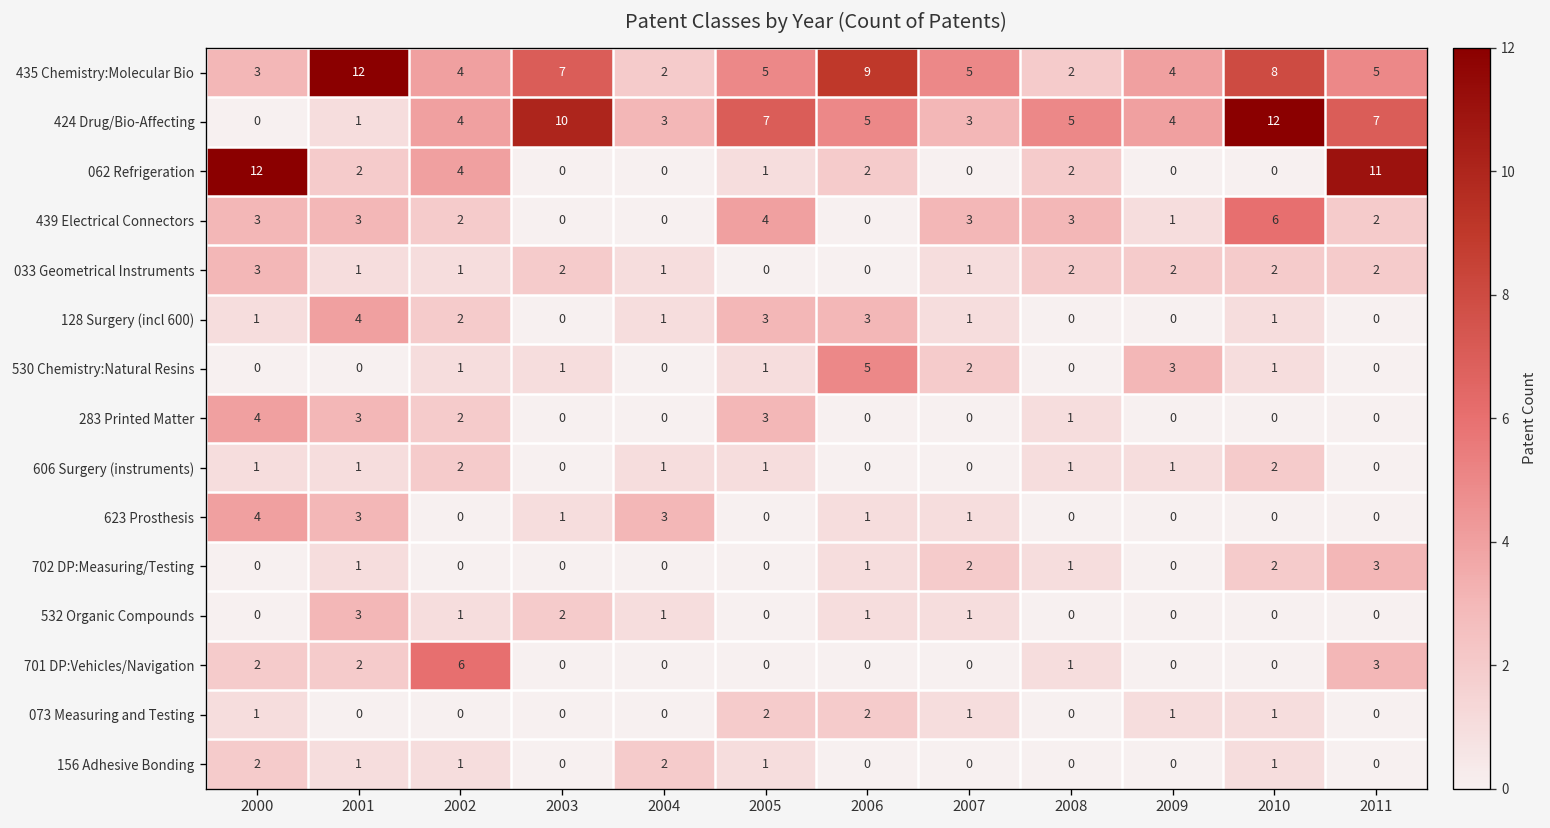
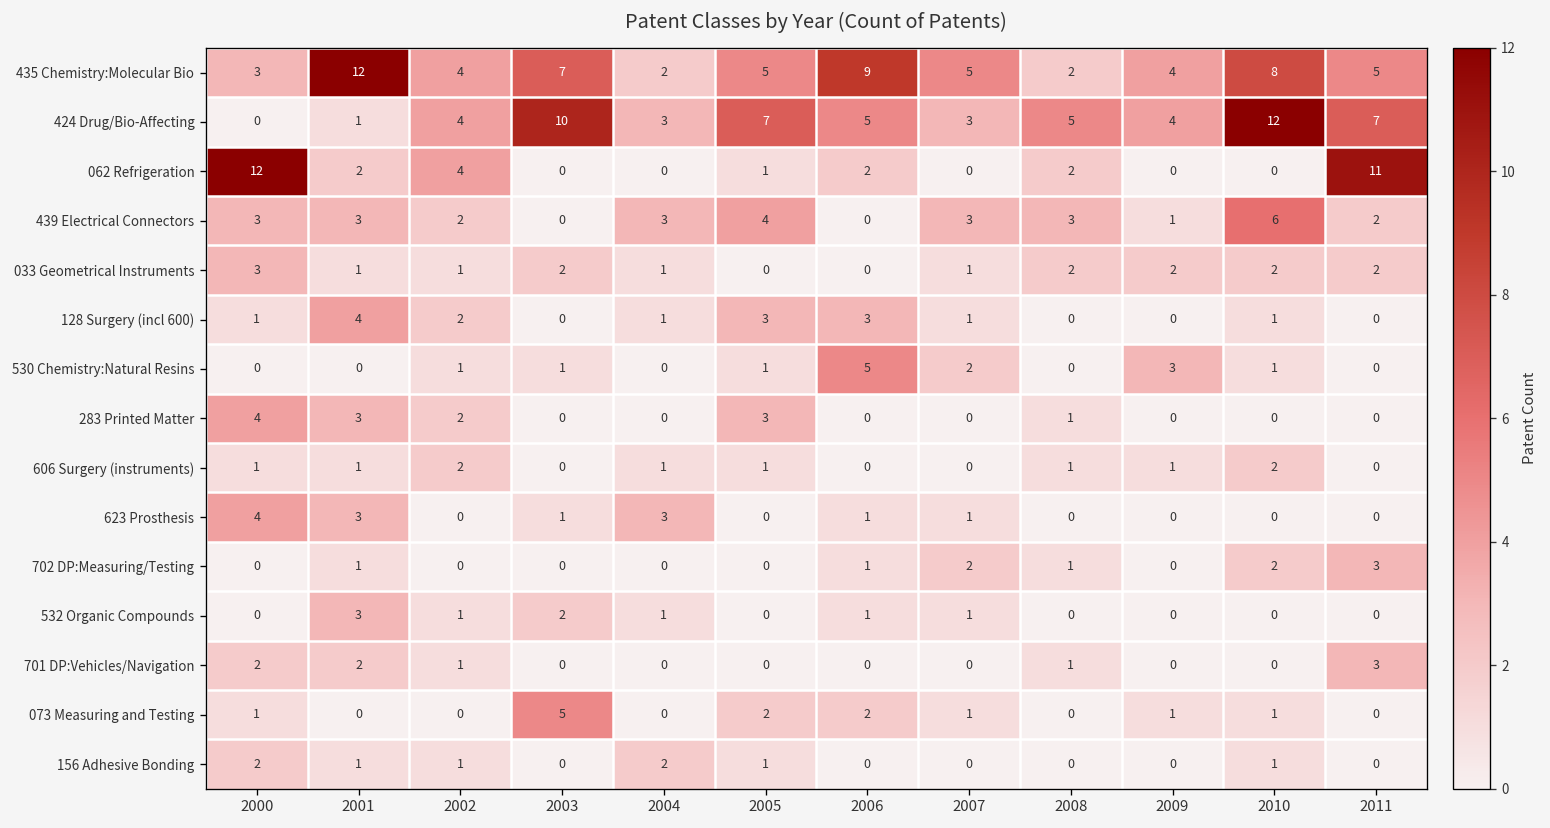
  {
    "435 Chemistry:Molecular Bio": {
      "2000": 3,
      "2001": 12,
      "2002": 4,
      "2003": 7,
      "2004": 2,
      "2005": 5,
      "2006": 9,
      "2007": 5,
      "2008": 2,
      "2009": 4,
      "2010": 8,
      "2011": 5
    },
    "424 Drug/Bio-Affecting": {
      "2000": 0,
      "2001": 1,
      "2002": 4,
      "2003": 10,
      "2004": 3,
      "2005": 7,
      "2006": 5,
      "2007": 3,
      "2008": 5,
      "2009": 4,
      "2010": 12,
      "2011": 7
    },
    "062 Refrigeration": {
      "2000": 12,
      "2001": 2,
      "2002": 4,
      "2003": 0,
      "2004": 0,
      "2005": 1,
      "2006": 2,
      "2007": 0,
      "2008": 2,
      "2009": 0,
      "2010": 0,
      "2011": 11
    },
    "439 Electrical Connectors": {
      "2000": 3,
      "2001": 3,
      "2002": 2,
      "2003": 0,
-     "2004": 0,
+     "2004": 3,
      "2005": 4,
      "2006": 0,
      "2007": 3,
      "2008": 3,
      "2009": 1,
      "2010": 6,
      "2011": 2
    },
    "033 Geometrical Instruments": {
      "2000": 3,
      "2001": 1,
      "2002": 1,
      "2003": 2,
      "2004": 1,
      "2005": 0,
      "2006": 0,
      "2007": 1,
      "2008": 2,
      "2009": 2,
      "2010": 2,
      "2011": 2
    },
    "128 Surgery (incl 600)": {
      "2000": 1,
      "2001": 4,
      "2002": 2,
      "2003": 0,
      "2004": 1,
      "2005": 3,
      "2006": 3,
      "2007": 1,
      "2008": 0,
      "2009": 0,
      "2010": 1,
      "2011": 0
    },
    "530 Chemistry:Natural Resins": {
      "2000": 0,
      "2001": 0,
      "2002": 1,
      "2003": 1,
      "2004": 0,
      "2005": 1,
      "2006": 5,
      "2007": 2,
      "2008": 0,
      "2009": 3,
      "2010": 1,
      "2011": 0
    },
    "283 Printed Matter": {
      "2000": 4,
      "2001": 3,
      "2002": 2,
      "2003": 0,
      "2004": 0,
      "2005": 3,
      "2006": 0,
      "2007": 0,
      "2008": 1,
      "2009": 0,
      "2010": 0,
      "2011": 0
    },
    "606 Surgery (instruments)": {
      "2000": 1,
      "2001": 1,
      "2002": 2,
      "2003": 0,
      "2004": 1,
      "2005": 1,
      "2006": 0,
      "2007": 0,
      "2008": 1,
      "2009": 1,
      "2010": 2,
      "2011": 0
    },
    "623 Prosthesis": {
      "2000": 4,
      "2001": 3,
      "2002": 0,
      "2003": 1,
      "2004": 3,
      "2005": 0,
      "2006": 1,
      "2007": 1,
      "2008": 0,
      "2009": 0,
      "2010": 0,
      "2011": 0
    },
    "702 DP:Measuring/Testing": {
      "2000": 0,
      "2001": 1,
      "2002": 0,
      "2003": 0,
      "2004": 0,
      "2005": 0,
      "2006": 1,
      "2007": 2,
      "2008": 1,
      "2009": 0,
      "2010": 2,
      "2011": 3
    },
    "532 Organic Compounds": {
      "2000": 0,
      "2001": 3,
      "2002": 1,
      "2003": 2,
      "2004": 1,
      "2005": 0,
      "2006": 1,
      "2007": 1,
      "2008": 0,
      "2009": 0,
      "2010": 0,
      "2011": 0
    },
    "701 DP:Vehicles/Navigation": {
      "2000": 2,
      "2001": 2,
-     "2002": 6,
+     "2002": 1,
      "2003": 0,
      "2004": 0,
      "2005": 0,
      "2006": 0,
      "2007": 0,
      "2008": 1,
      "2009": 0,
      "2010": 0,
      "2011": 3
    },
    "073 Measuring and Testing": {
      "2000": 1,
      "2001": 0,
      "2002": 0,
-     "2003": 0,
+     "2003": 5,
      "2004": 0,
      "2005": 2,
      "2006": 2,
      "2007": 1,
      "2008": 0,
      "2009": 1,
      "2010": 1,
      "2011": 0
    },
    "156 Adhesive Bonding": {
      "2000": 2,
      "2001": 1,
      "2002": 1,
      "2003": 0,
      "2004": 2,
      "2005": 1,
      "2006": 0,
      "2007": 0,
      "2008": 0,
      "2009": 0,
      "2010": 1,
      "2011": 0
    }
  }
